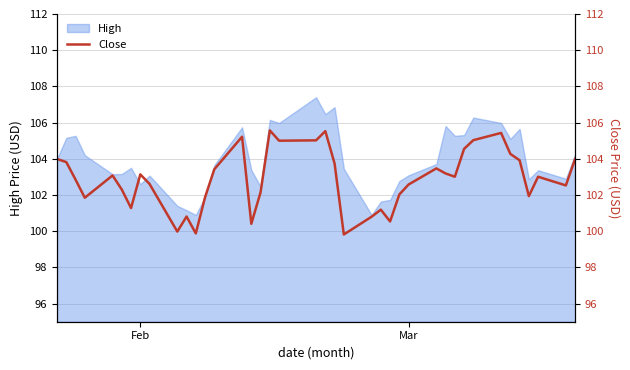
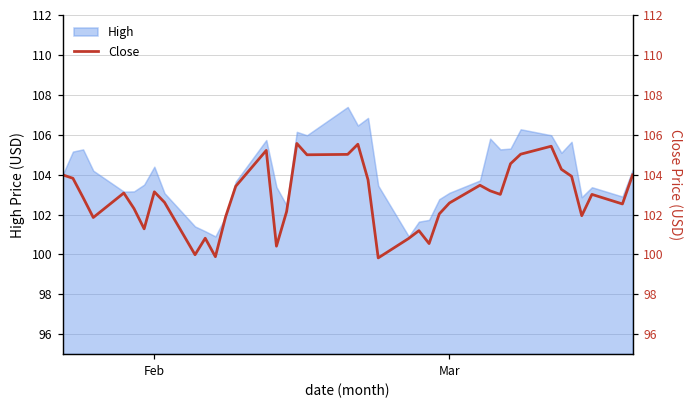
  {
    "High": {
-     "Feb": 102.6,
+     "Feb": 104.4,
      "Mar": 103.1
    },
    "Close": {
      "Feb": 103.1,
      "Mar": 102.6
    }
  }
